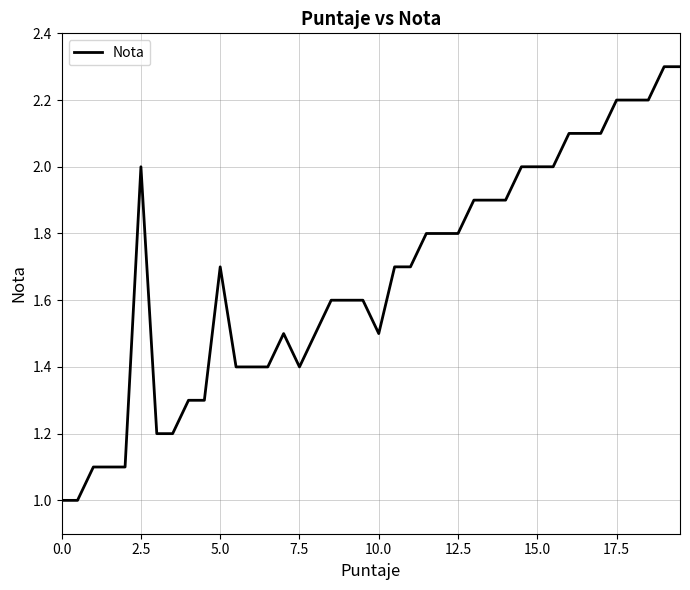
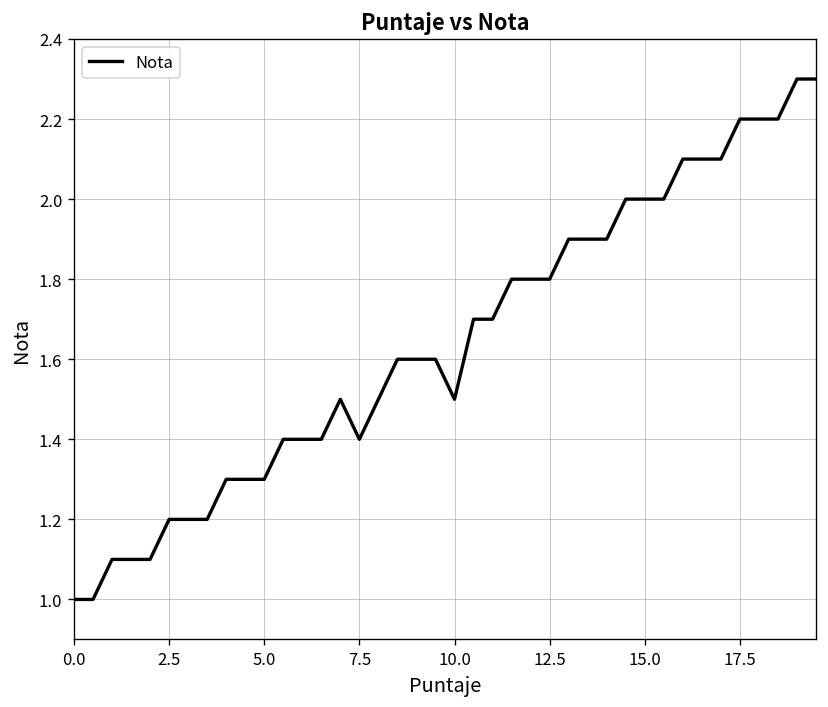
  {
    "0.0": 1.0,
-   "2.5": 2.0,
-   "5.0": 1.7,
+   "2.5": 1.2,
+   "5.0": 1.3,
    "7.5": 1.4,
    "10.0": 1.5,
    "12.5": 1.8,
    "15.0": 2.0,
    "17.5": 2.2
  }
